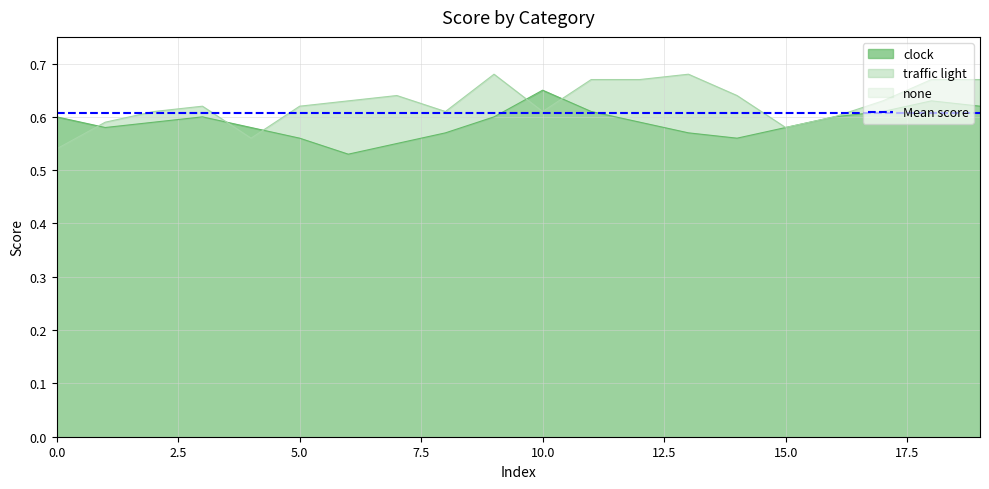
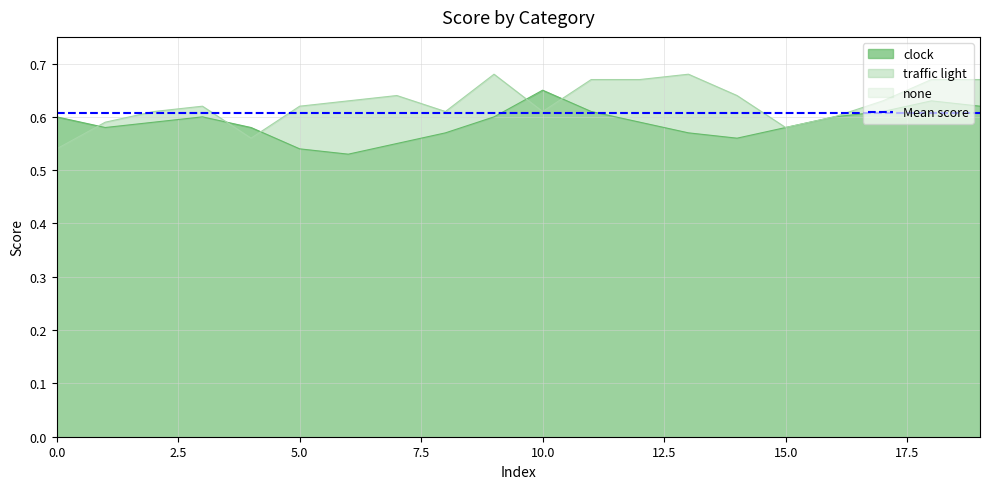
  {
    "clock": {
      "0.0": 0.60,
-     "5.0": 0.56,
+     "5.0": 0.54,
      "10.0": 0.65
    }
  }
